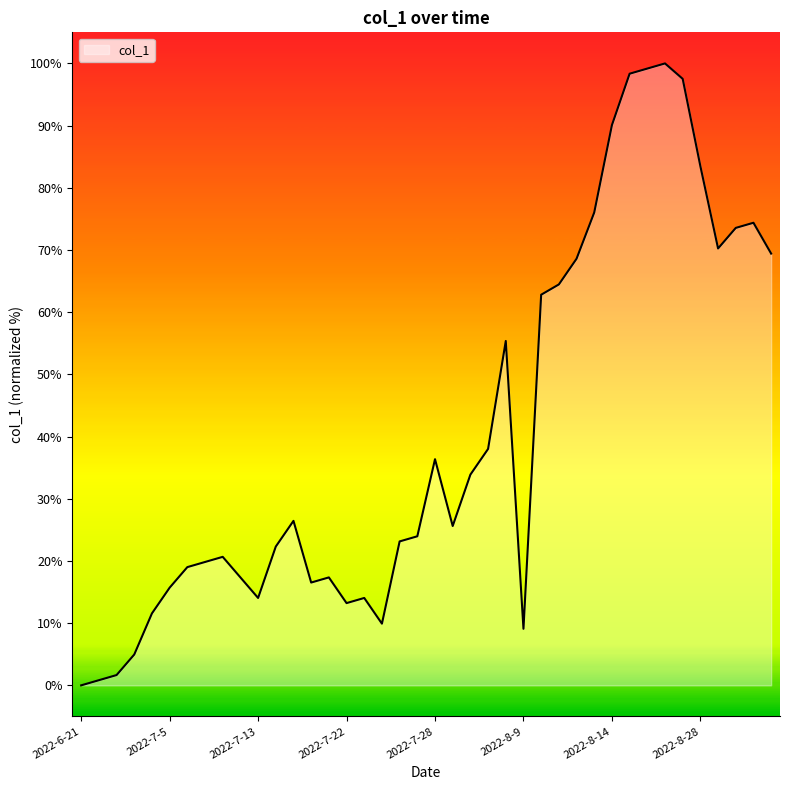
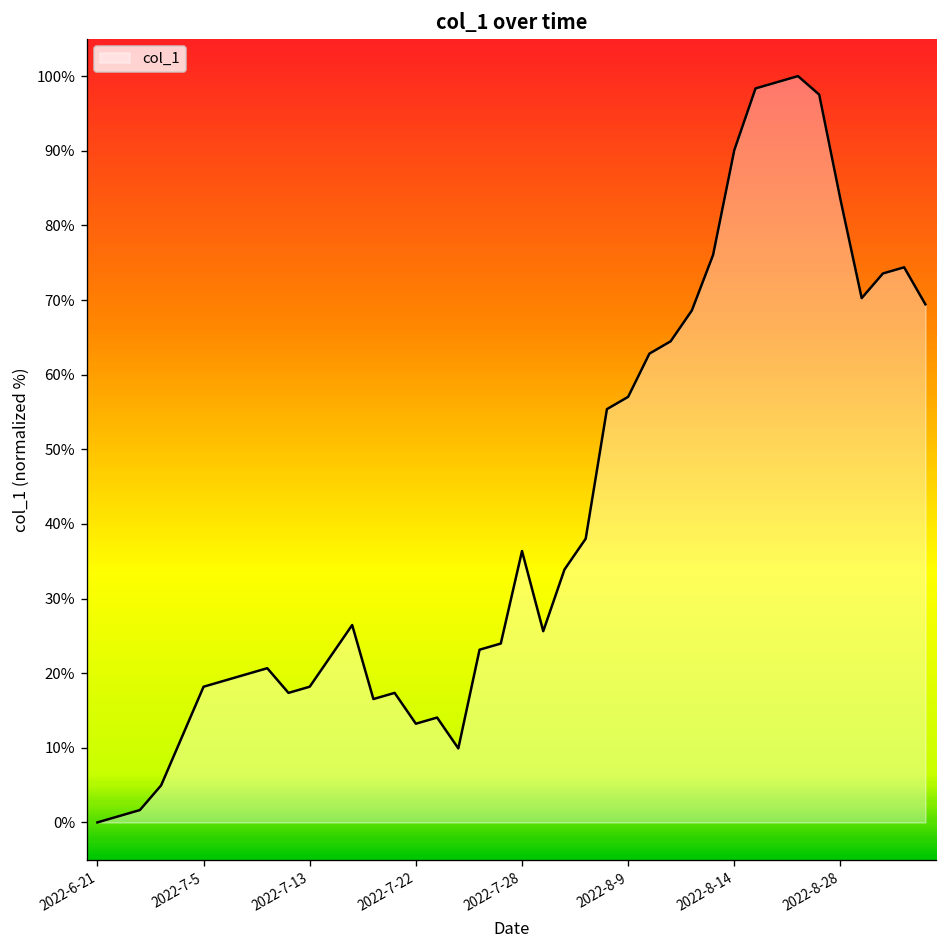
  {
    "2022-6-21": "0%",
-   "2022-7-5": "16%",
-   "2022-7-13": "14%",
+   "2022-7-5": "18%",
+   "2022-7-13": "18%",
    "2022-7-22": "13%",
    "2022-7-28": "36%",
-   "2022-8-9": "9%",
+   "2022-8-9": "57%",
    "2022-8-14": "90%",
    "2022-8-28": "83%"
  }
